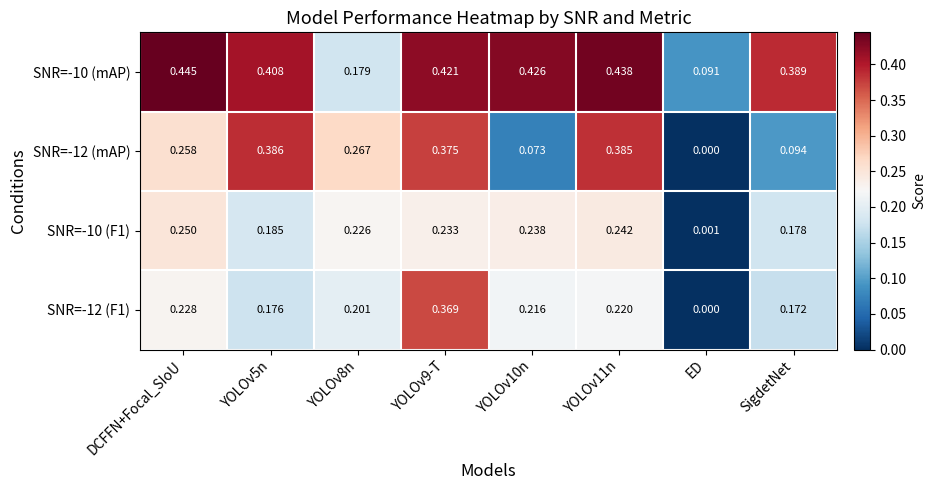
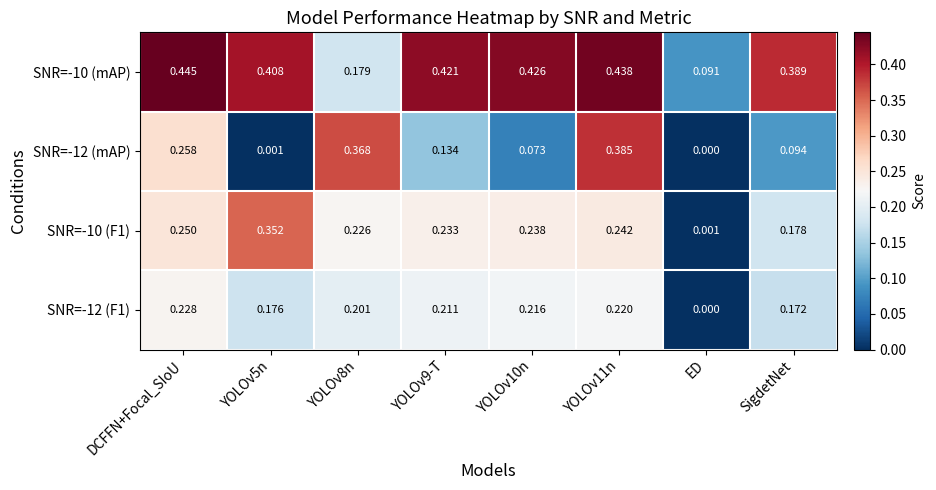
  {
    "SNR=-10 (mAP)": {
      "DCFFN+Focal_SIoU": 0.445,
      "YOLOv5n": 0.408,
      "YOLOv8n": 0.179,
      "YOLOv9-T": 0.421,
      "YOLOv10n": 0.426,
      "YOLOv11n": 0.438,
      "ED": 0.091,
      "SigdetNet": 0.389
    },
    "SNR=-12 (mAP)": {
      "DCFFN+Focal_SIoU": 0.258,
-     "YOLOv5n": 0.386,
-     "YOLOv8n": 0.267,
-     "YOLOv9-T": 0.375,
+     "YOLOv5n": 0.001,
+     "YOLOv8n": 0.368,
+     "YOLOv9-T": 0.134,
      "YOLOv10n": 0.073,
      "YOLOv11n": 0.385,
      "ED": 0.000,
      "SigdetNet": 0.094
    },
    "SNR=-10 (F1)": {
      "DCFFN+Focal_SIoU": 0.250,
-     "YOLOv5n": 0.185,
+     "YOLOv5n": 0.352,
      "YOLOv8n": 0.226,
      "YOLOv9-T": 0.233,
      "YOLOv10n": 0.238,
      "YOLOv11n": 0.242,
      "ED": 0.001,
      "SigdetNet": 0.178
    },
    "SNR=-12 (F1)": {
      "DCFFN+Focal_SIoU": 0.228,
      "YOLOv5n": 0.176,
      "YOLOv8n": 0.201,
-     "YOLOv9-T": 0.369,
+     "YOLOv9-T": 0.211,
      "YOLOv10n": 0.216,
      "YOLOv11n": 0.220,
      "ED": 0.000,
      "SigdetNet": 0.172
    }
  }
